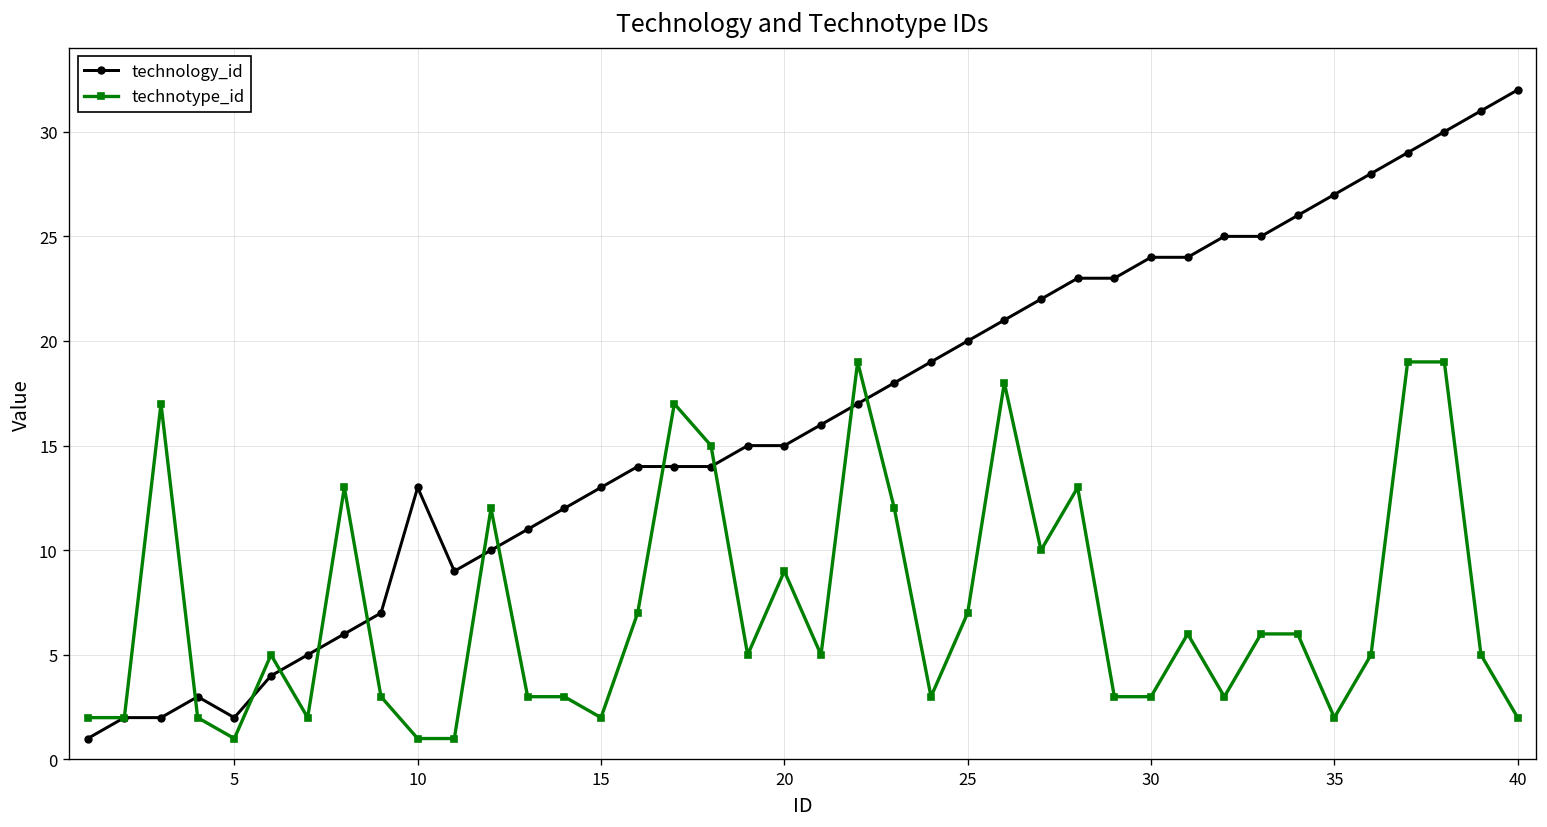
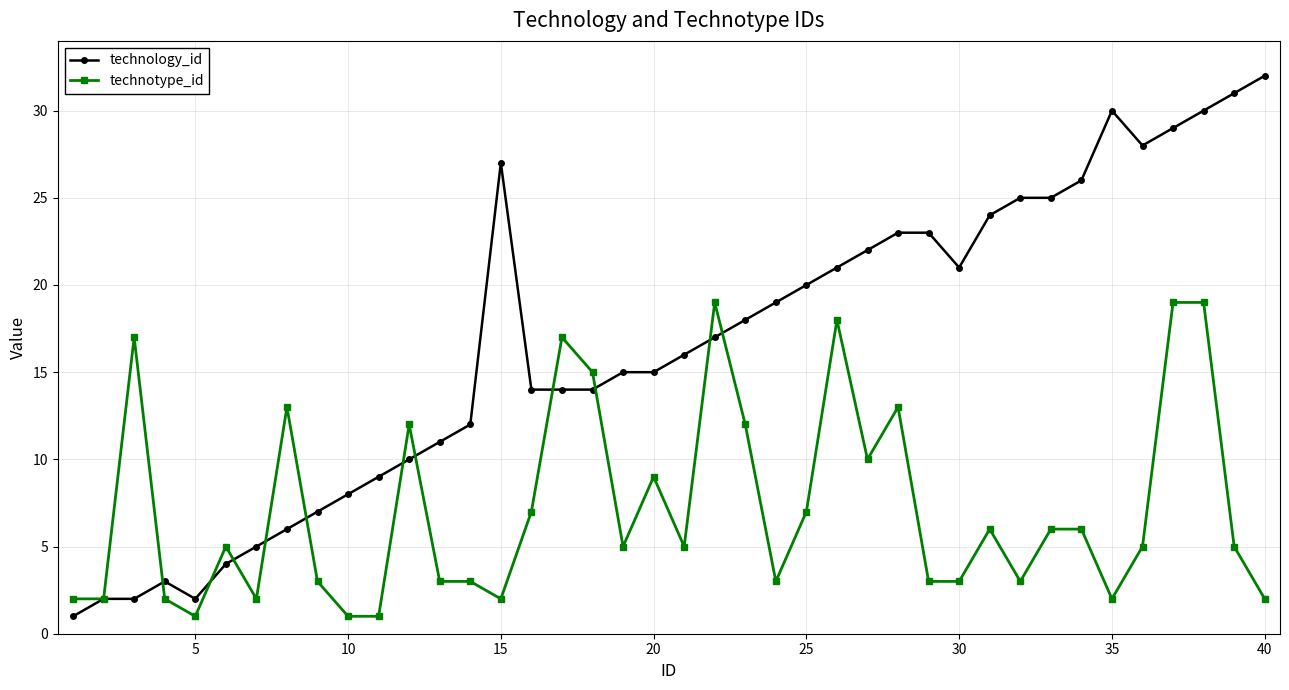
  {
    "technology_id": {
      "5": 2,
-     "10": 13,
-     "15": 13,
+     "10": 8,
+     "15": 27,
      "20": 15,
      "25": 20,
-     "30": 24,
-     "35": 27,
+     "30": 21,
+     "35": 30,
      "40": 32
    },
    "technotype_id": {
      "5": 1,
      "10": 1,
      "15": 2,
      "20": 9,
      "25": 7,
      "30": 3,
      "35": 2,
      "40": 2
    }
  }
